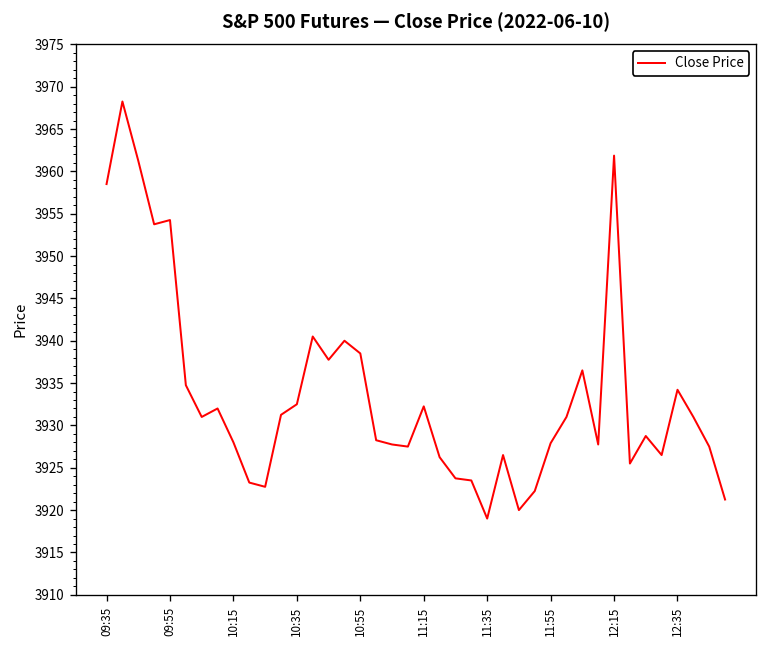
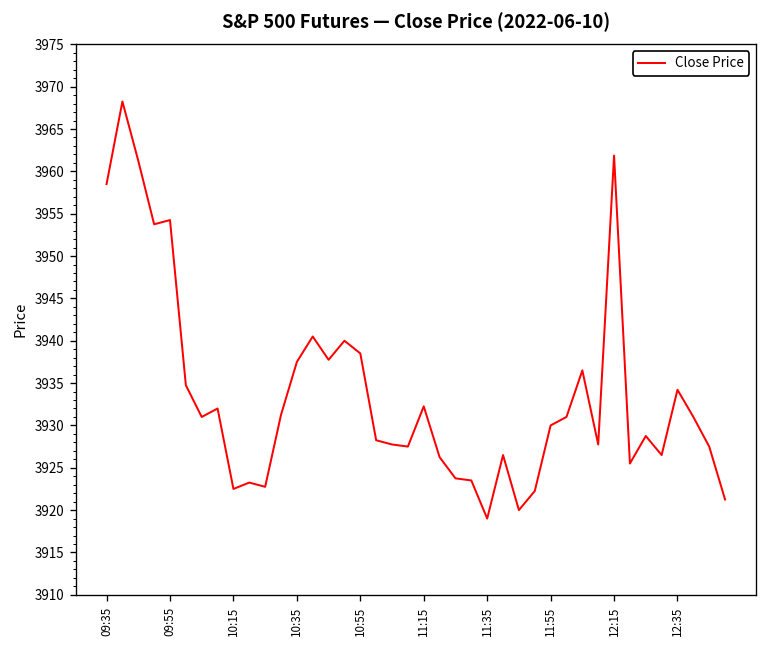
  {
    "09:35": 3959,
    "09:55": 3954,
-   "10:15": 3928,
-   "10:35": 3933,
+   "10:15": 3923,
+   "10:35": 3938,
    "10:55": 3939,
    "11:15": 3932,
    "11:35": 3919,
-   "11:55": 3928,
+   "11:55": 3930,
    "12:15": 3962,
    "12:35": 3934
  }
